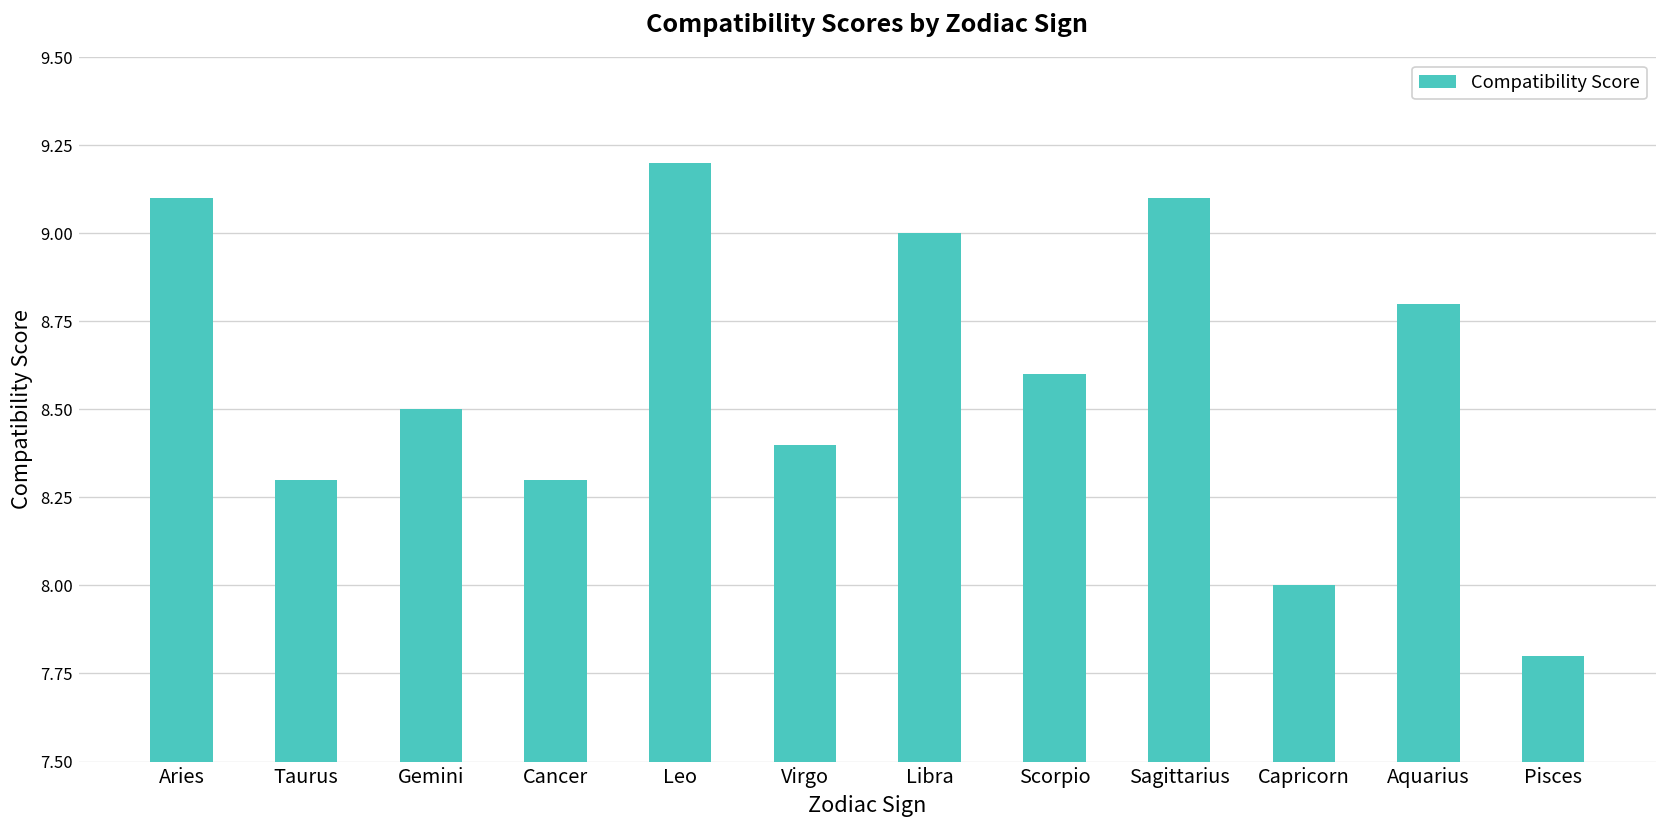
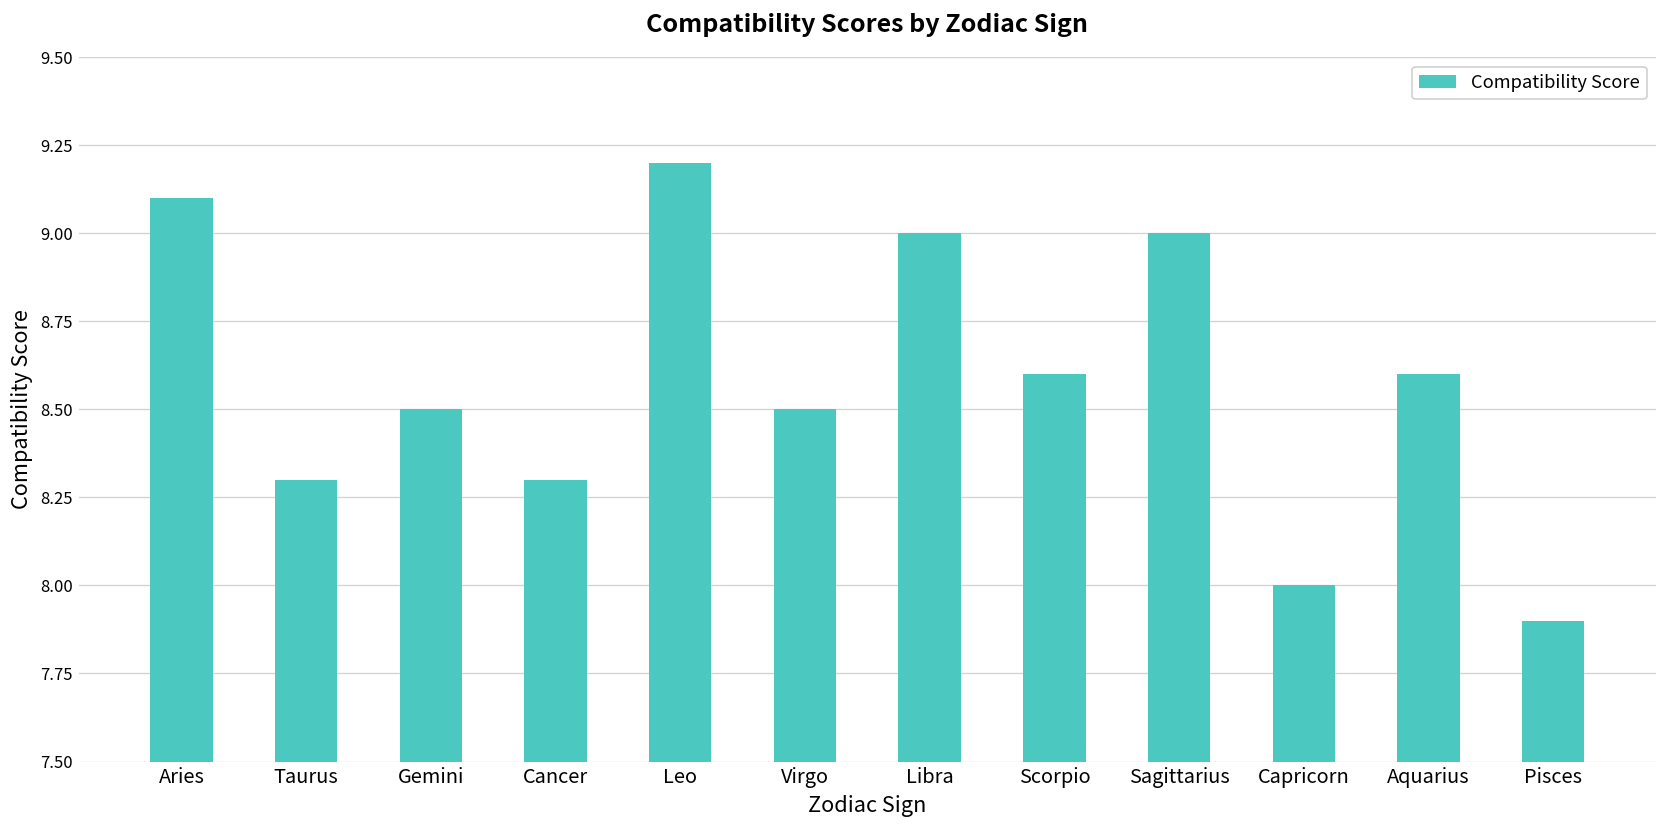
  {
    "Aries": 9.1,
    "Taurus": 8.3,
    "Gemini": 8.5,
    "Cancer": 8.3,
    "Leo": 9.2,
-   "Virgo": 8.4,
+   "Virgo": 8.5,
    "Libra": 9.0,
    "Scorpio": 8.6,
-   "Sagittarius": 9.1,
+   "Sagittarius": 9.0,
    "Capricorn": 8.0,
-   "Aquarius": 8.8,
-   "Pisces": 7.8
+   "Aquarius": 8.6,
+   "Pisces": 7.9
  }
